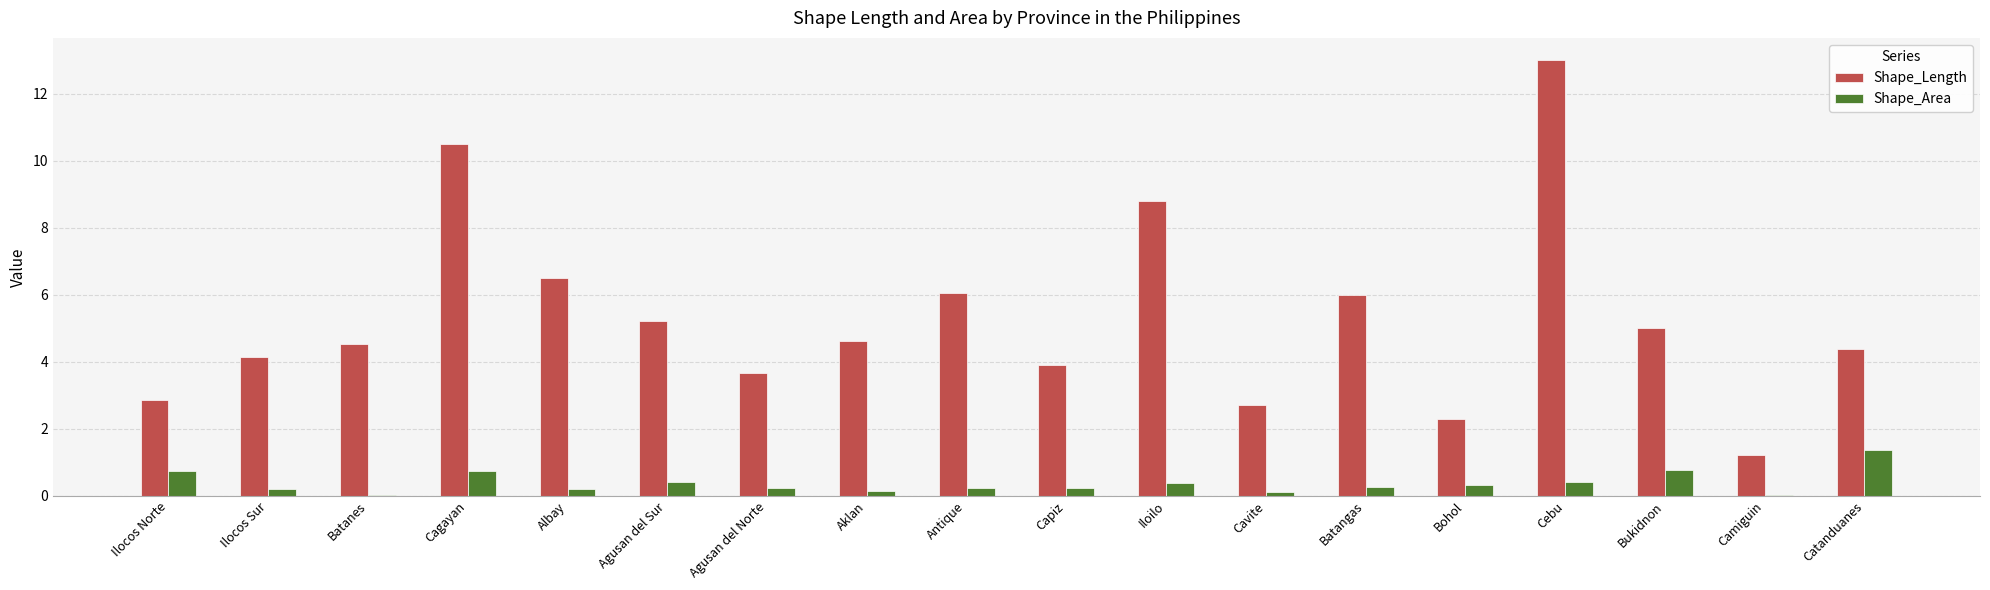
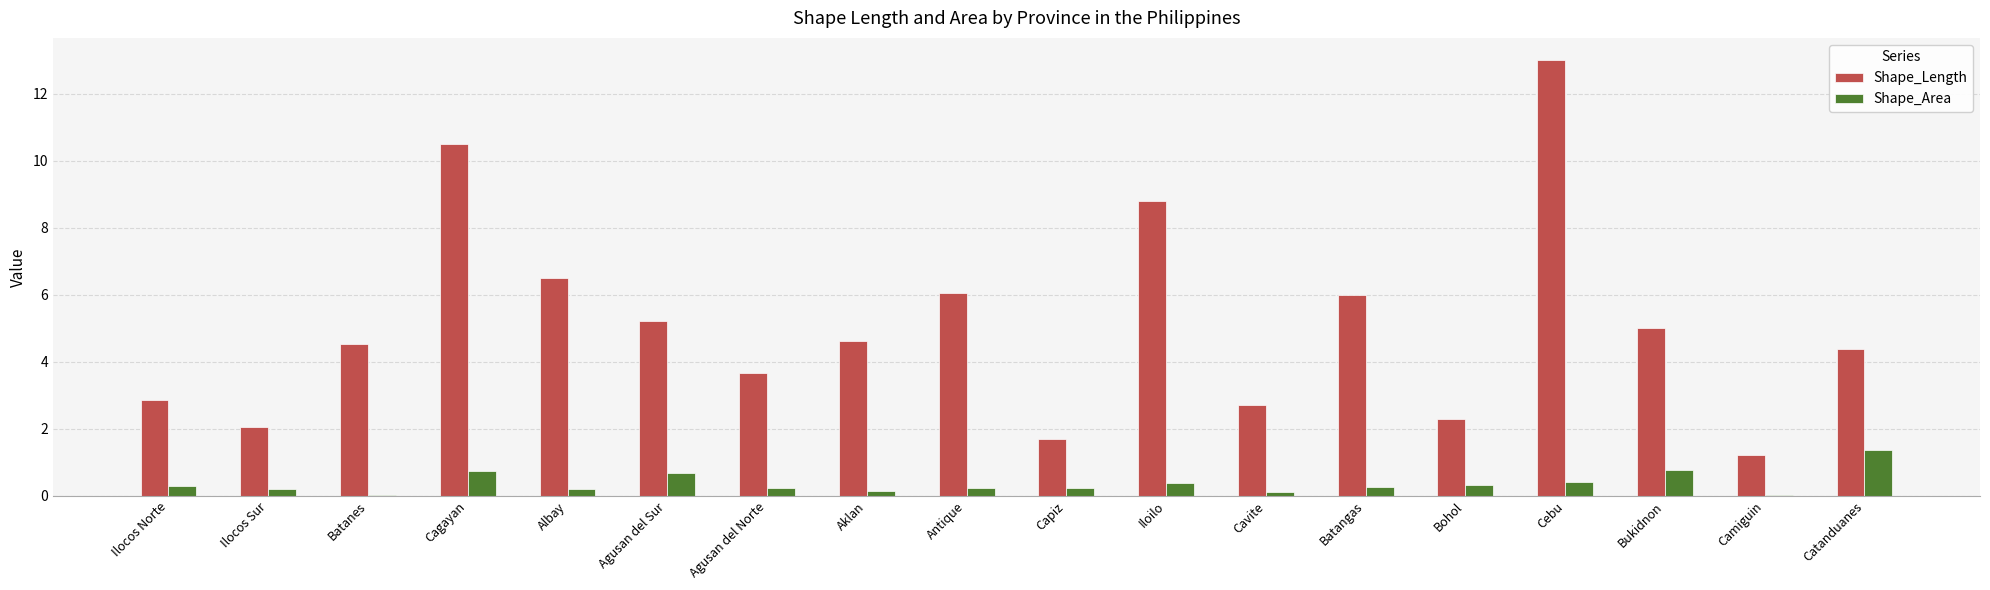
  {
    "Shape_Length": {
      "Ilocos Norte": 2.9,
-     "Ilocos Sur": 4.2,
+     "Ilocos Sur": 2.1,
      "Batanes": 4.5,
      "Cagayan": 10.5,
      "Albay": 6.5,
      "Agusan del Sur": 5.2,
      "Agusan del Norte": 3.7,
      "Aklan": 4.6,
      "Antique": 6.0,
-     "Capiz": 3.9,
+     "Capiz": 1.7,
      "Iloilo": 8.8,
      "Cavite": 2.7,
      "Batangas": 6.0,
      "Bohol": 2.3,
      "Cebu": 13.0,
      "Bukidnon": 5.0,
      "Camiguin": 1.2,
      "Catanduanes": 4.4
    },
    "Shape_Area": {
-     "Ilocos Norte": 0.7,
+     "Ilocos Norte": 0.3,
      "Ilocos Sur": 0.2,
      "Cagayan": 0.8,
      "Albay": 0.2,
-     "Agusan del Sur": 0.4,
+     "Agusan del Sur": 0.7,
      "Agusan del Norte": 0.2,
      "Aklan": 0.1,
      "Antique": 0.2,
      "Capiz": 0.2,
      "Iloilo": 0.4,
      "Cavite": 0.1,
      "Batangas": 0.3,
      "Bohol": 0.3,
      "Cebu": 0.4,
      "Bukidnon": 0.8,
      "Catanduanes": 1.4
    }
  }
